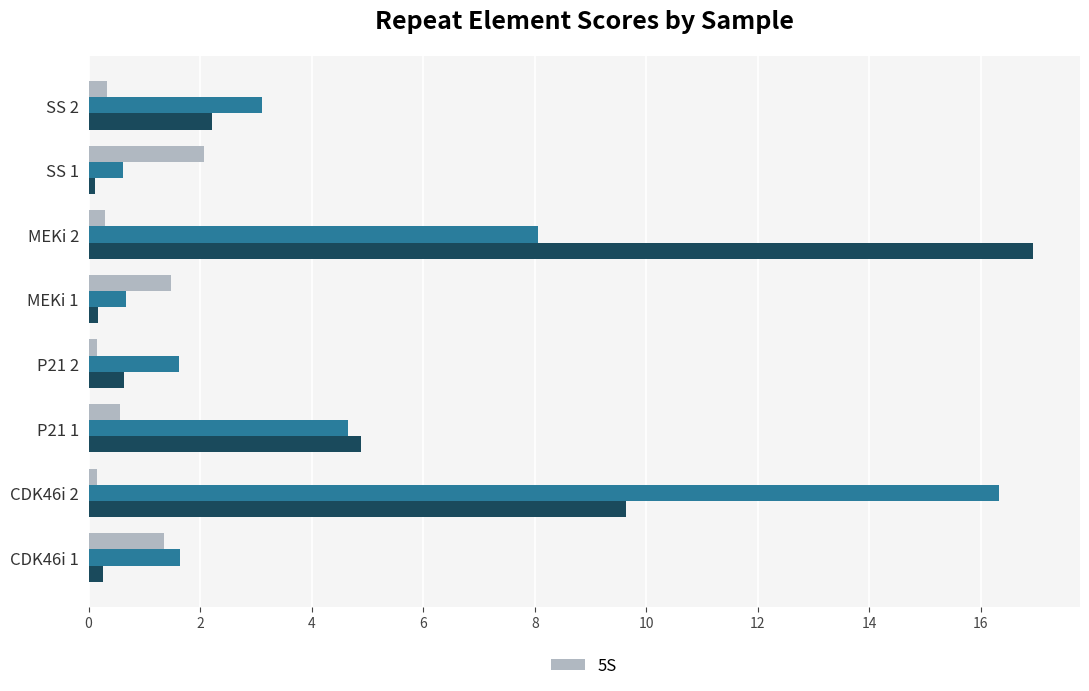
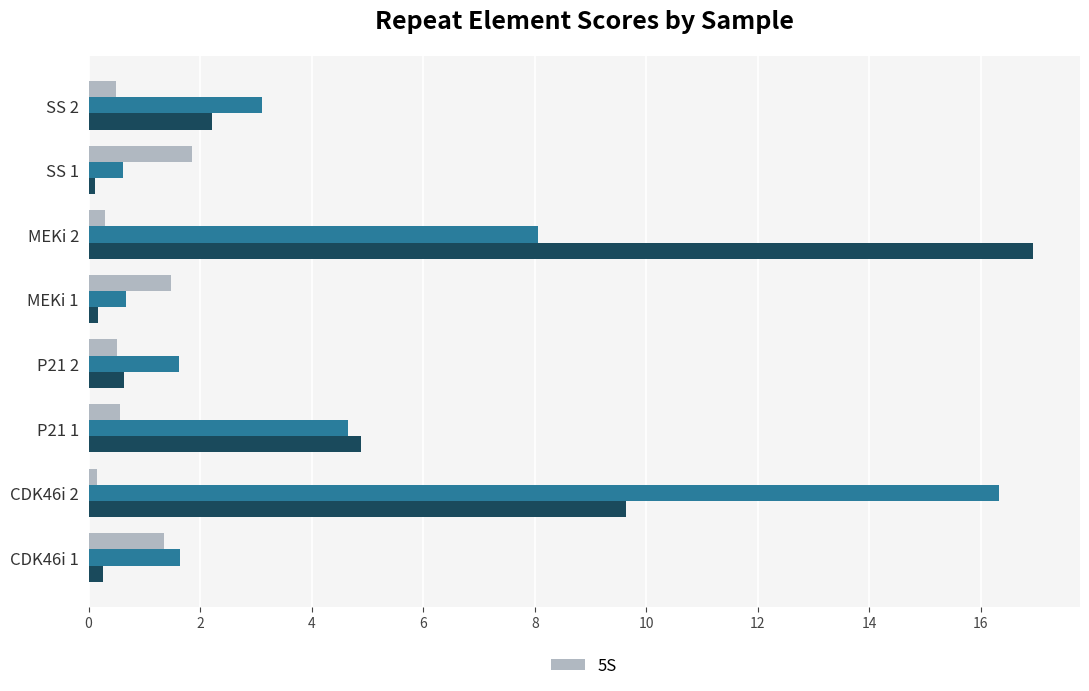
  {
    "5S": {
-     "SS 2": 0.3,
-     "SS 1": 2.1,
+     "SS 2": 0.5,
+     "SS 1": 1.8,
      "MEKi 2": 0.3,
      "MEKi 1": 1.5,
-     "P21 2": 0.1,
+     "P21 2": 0.5,
      "P21 1": 0.6,
      "CDK46i 2": 0.1,
      "CDK46i 1": 1.3
    }
  }
